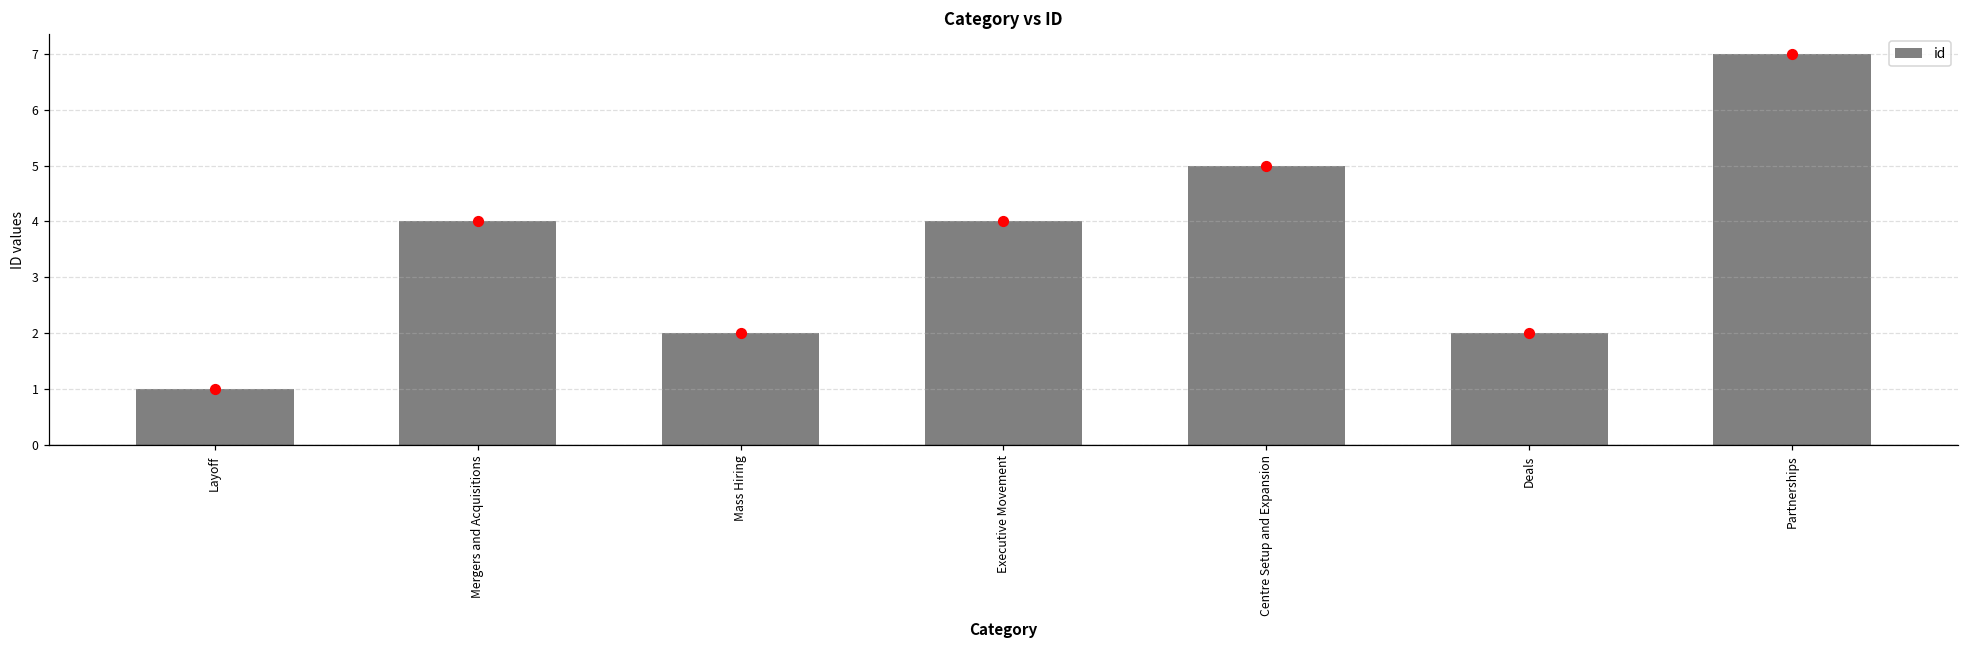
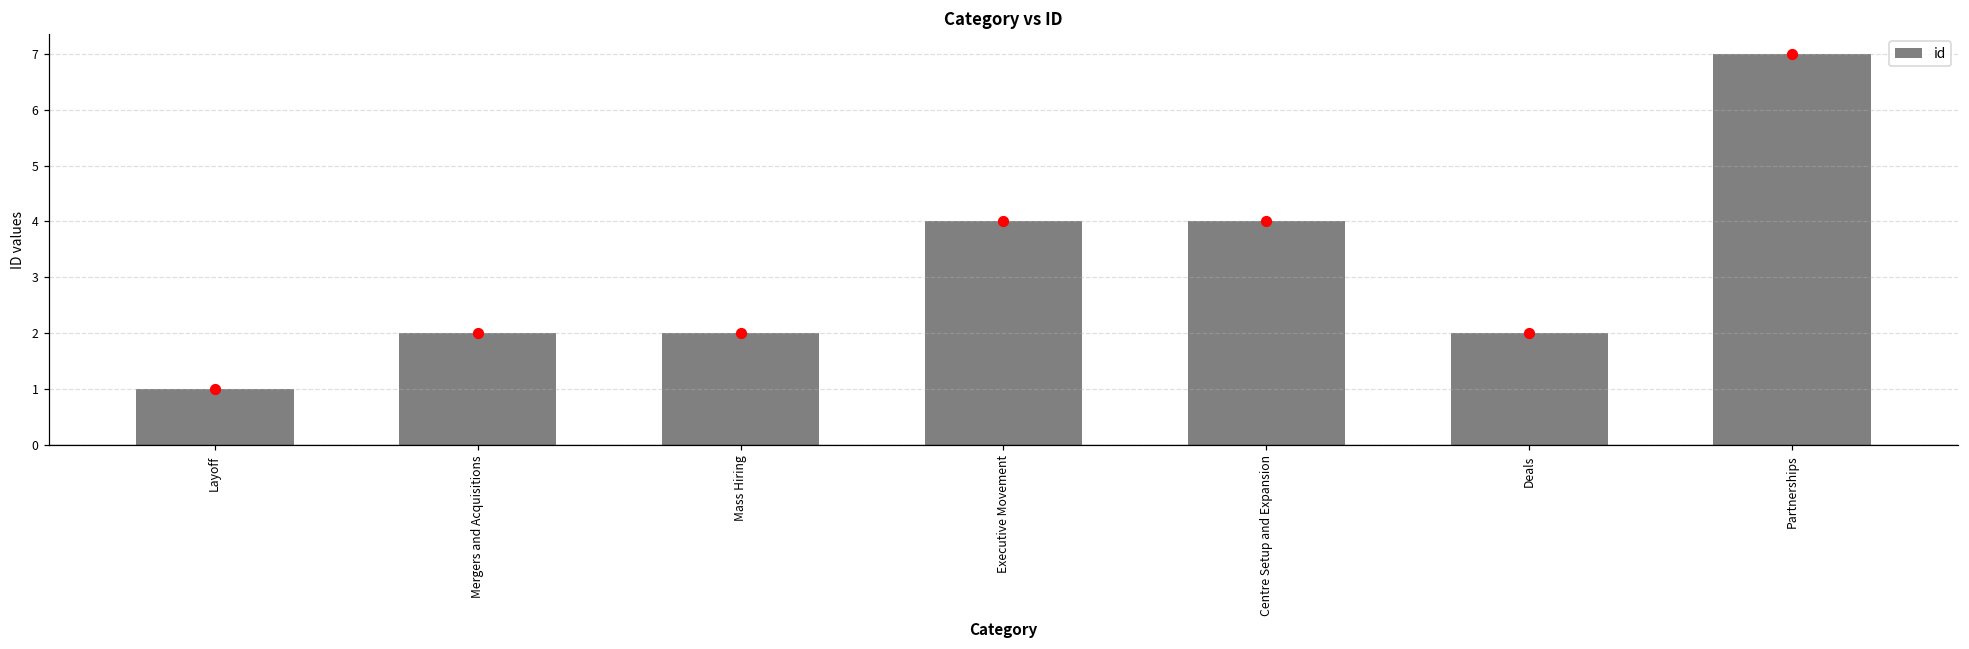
  {
    "Layoff": 1,
-   "Mergers and Acquisitions": 4,
+   "Mergers and Acquisitions": 2,
    "Mass Hiring": 2,
    "Executive Movement": 4,
-   "Centre Setup and Expansion": 5,
+   "Centre Setup and Expansion": 4,
    "Deals": 2,
    "Partnerships": 7
  }
